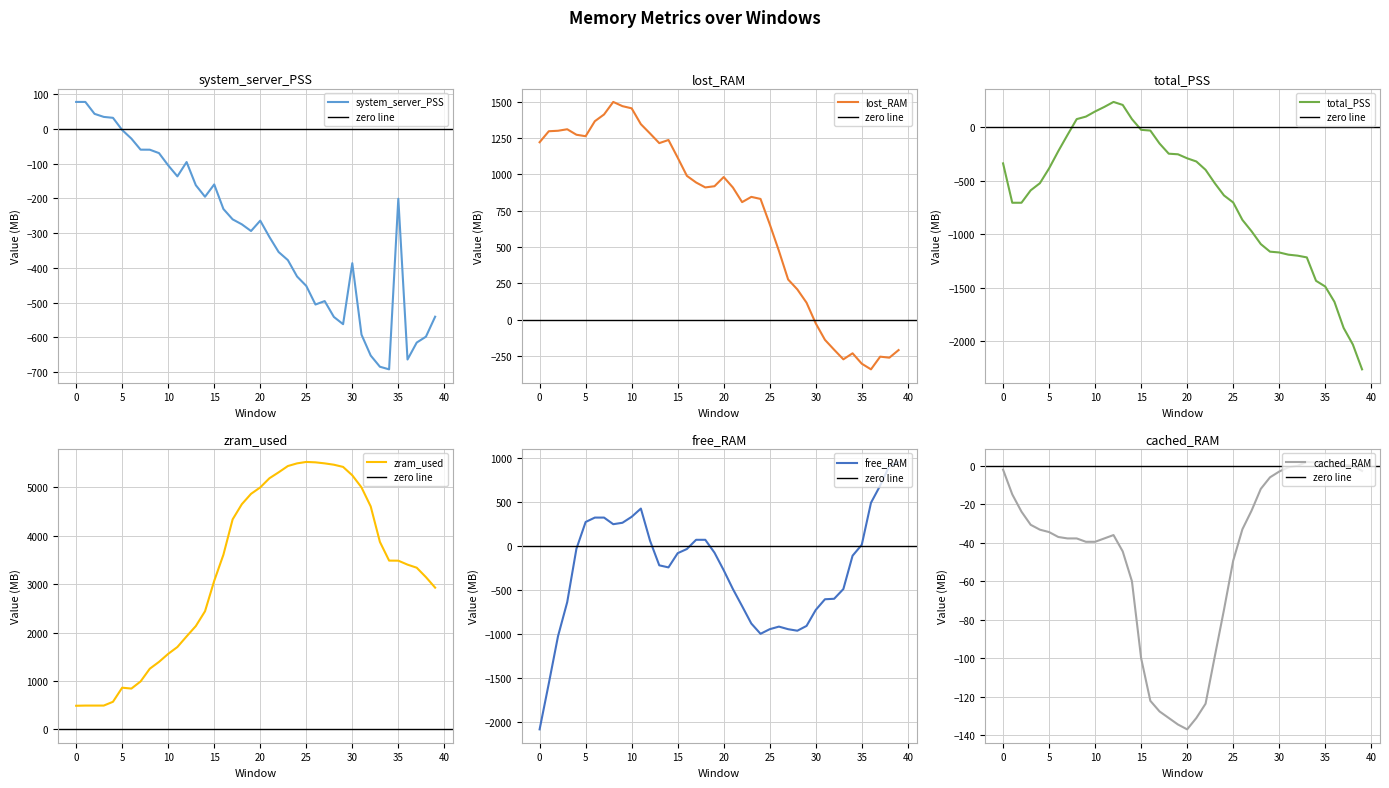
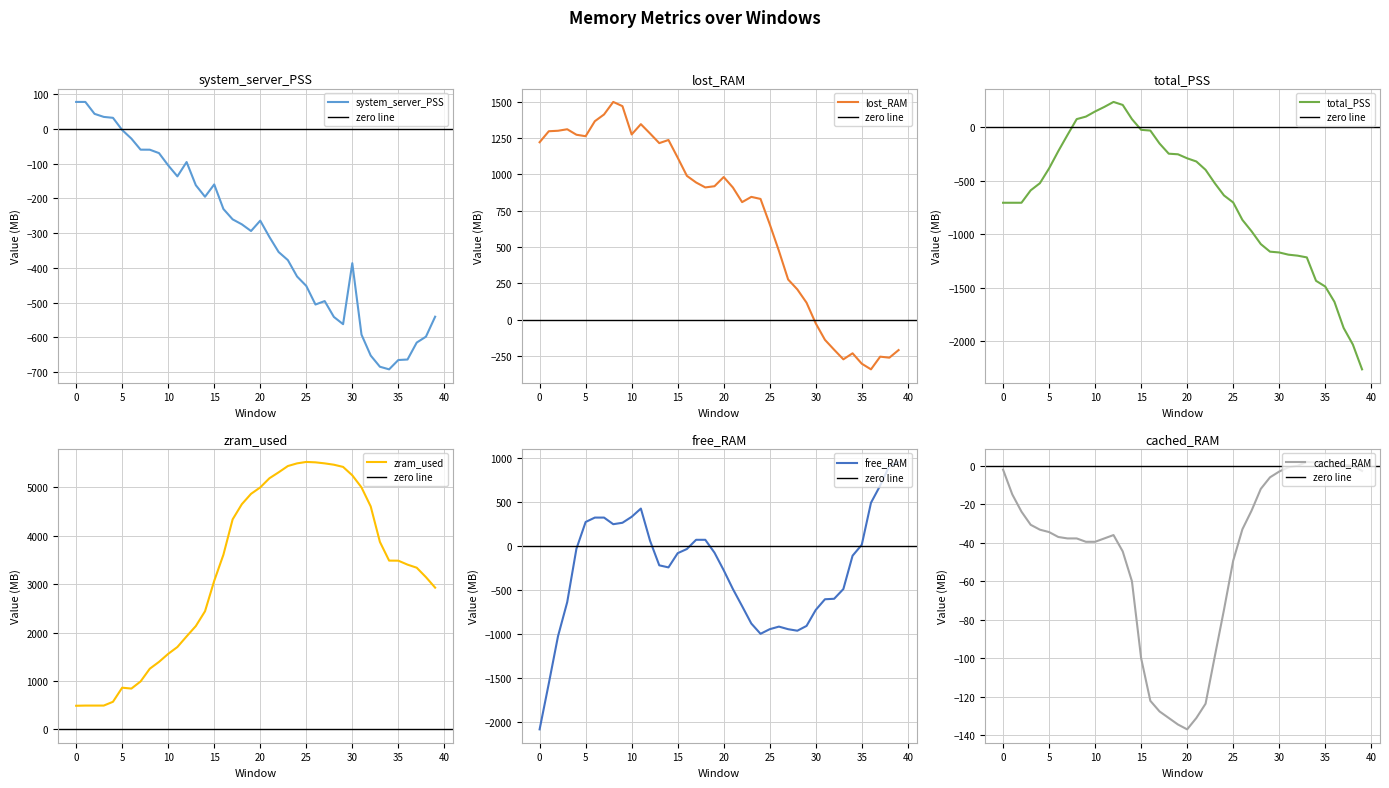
  {
    "system_server_PSS": {
      "0": 80,
      "5": 0,
      "10": -100,
      "15": -160,
      "20": -260,
      "25": -450,
      "30": -390,
-     "35": -200
+     "35": -660
    },
    "lost_RAM": {
      "0": 1220,
      "5": 1260,
-     "10": 1450,
+     "10": 1270,
      "15": 1120,
      "20": 980,
      "25": 660,
      "30": -30,
      "35": -300
    },
    "total_PSS": {
-     "0": -340,
+     "0": -710,
      "5": -380,
      "10": 150,
      "15": -20,
      "20": -290,
      "25": -700,
      "30": -1170,
      "35": -1490
    },
    "zram_used": {
      "0": 500,
      "5": 900,
      "10": 1600,
      "15": 3100,
      "20": 5000,
      "25": 5500,
      "30": 5200,
      "35": 3500
    },
    "free_RAM": {
      "0": -2100,
      "5": 300,
      "10": 300,
      "15": -100,
      "20": -300,
      "25": -900,
      "30": -700,
      "35": 0
    },
    "cached_RAM": {
      "0": -2,
      "5": -34,
      "10": -40,
      "15": -100,
      "20": -137,
      "25": -49,
      "30": -3
    }
  }
